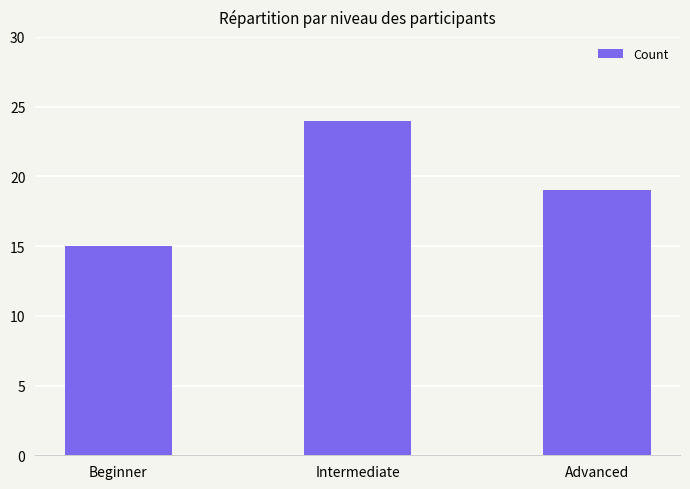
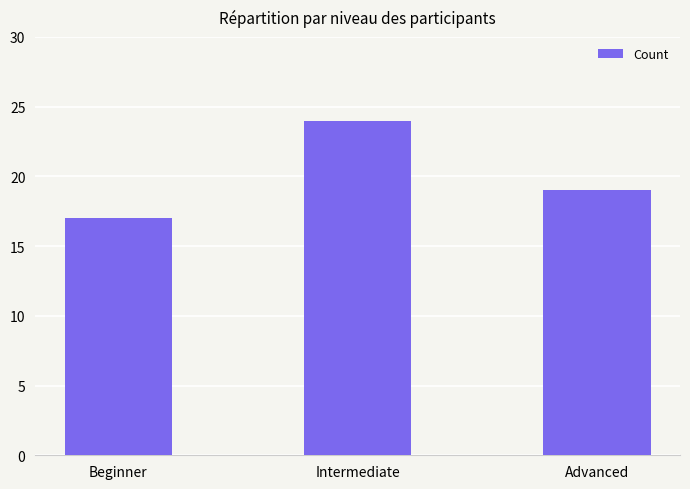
  {
-   "Beginner": 15,
+   "Beginner": 17,
    "Intermediate": 24,
    "Advanced": 19
  }
